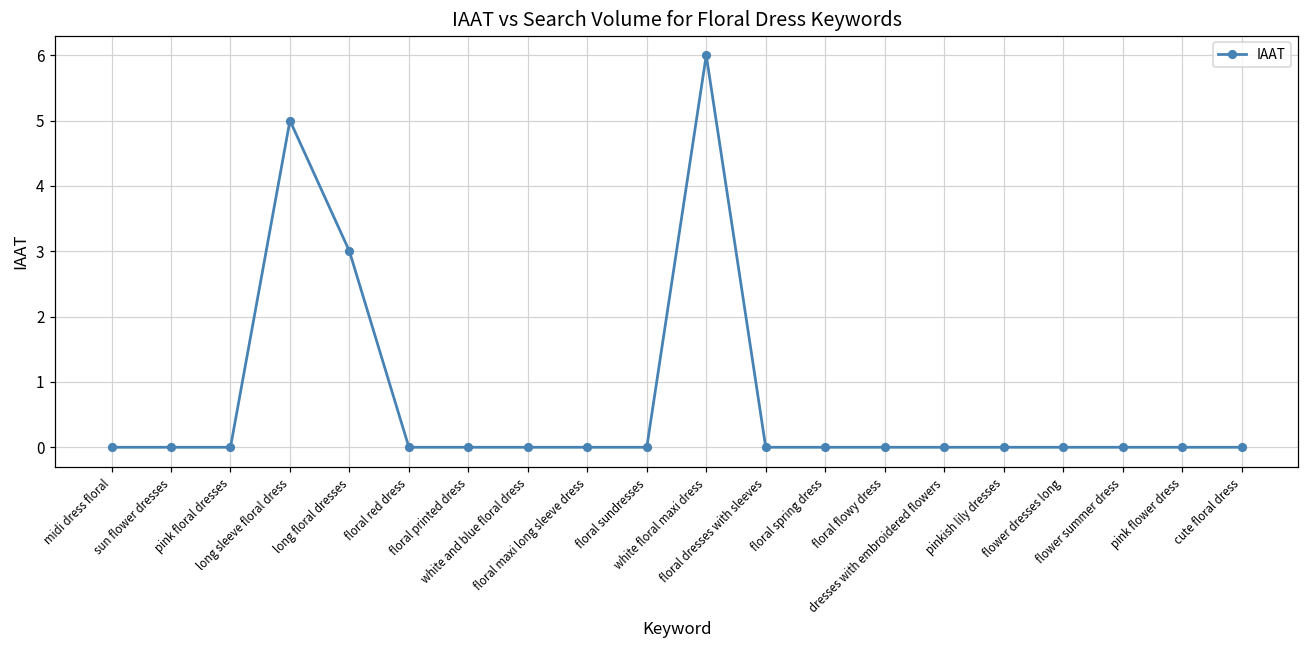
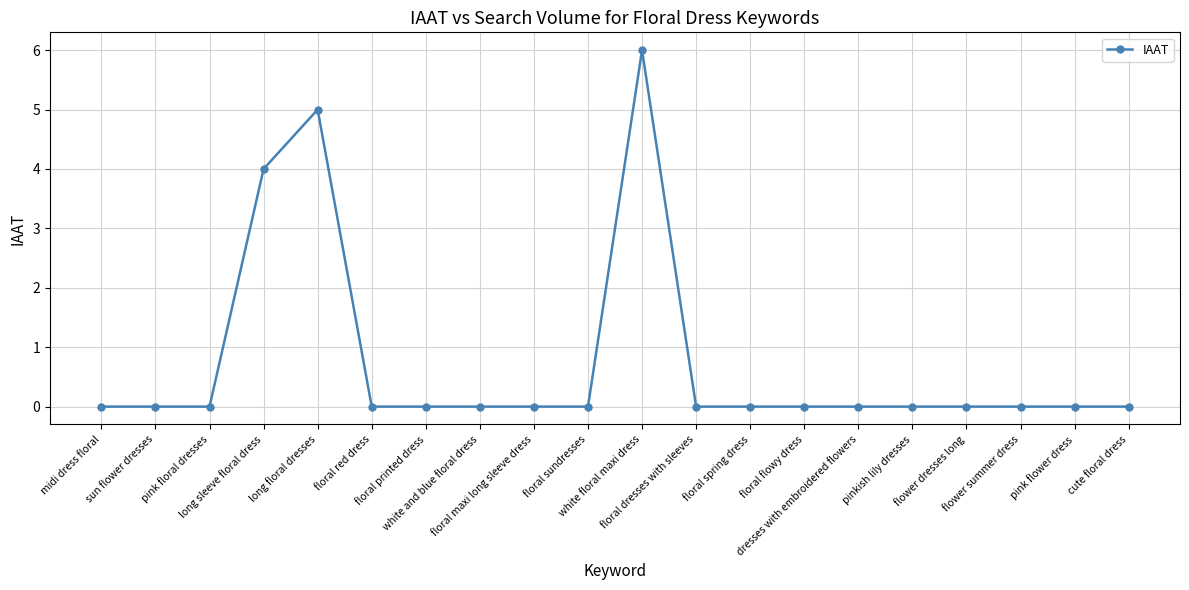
  {
    "midi dress floral": 0,
    "sun flower dresses": 0,
    "pink floral dresses": 0,
-   "long sleeve floral dress": 5,
-   "long floral dresses": 3,
+   "long sleeve floral dress": 4,
+   "long floral dresses": 5,
    "floral red dress": 0,
    "floral printed dress": 0,
    "white and blue floral dress": 0,
    "floral maxi long sleeve dress": 0,
    "floral sundresses": 0,
    "white floral maxi dress": 6,
    "floral dresses with sleeves": 0,
    "floral spring dress": 0,
    "floral flowy dress": 0,
    "dresses with embroidered flowers": 0,
    "pinkish lily dresses": 0,
    "flower dresses long": 0,
    "flower summer dress": 0,
    "pink flower dress": 0,
    "cute floral dress": 0
  }
